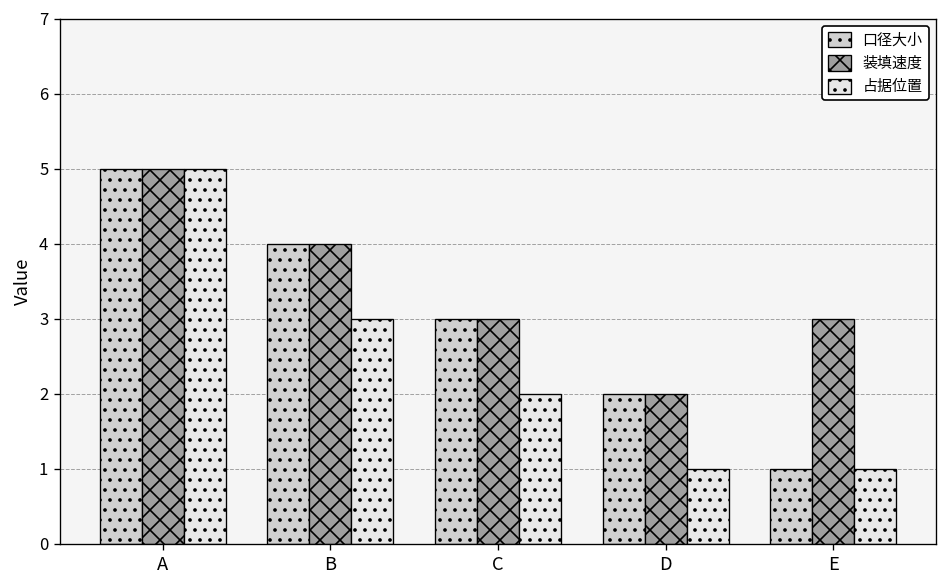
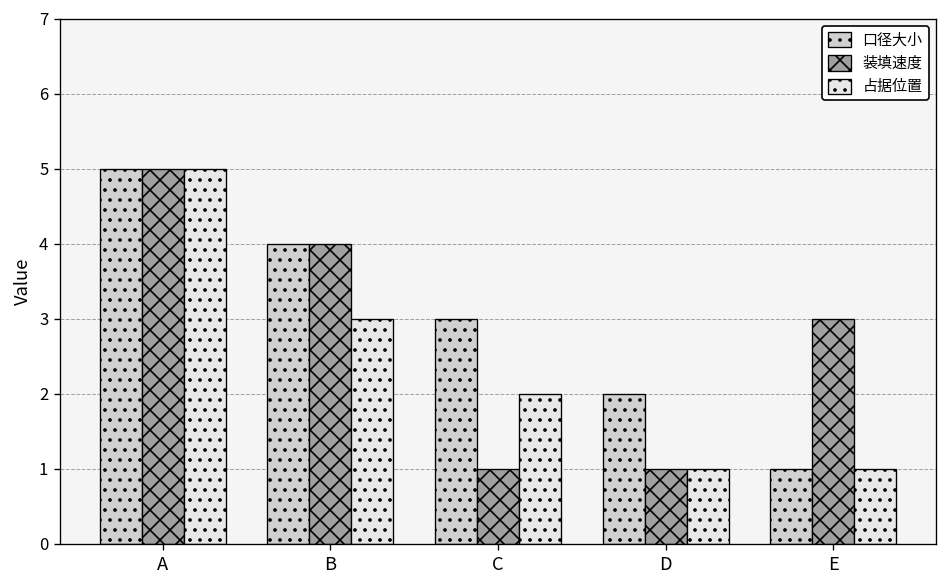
  {
    "装填速度": {
      "A": 5,
      "B": 4,
-     "C": 3,
-     "D": 2,
+     "C": 1,
+     "D": 1,
      "E": 3
    }
  }
